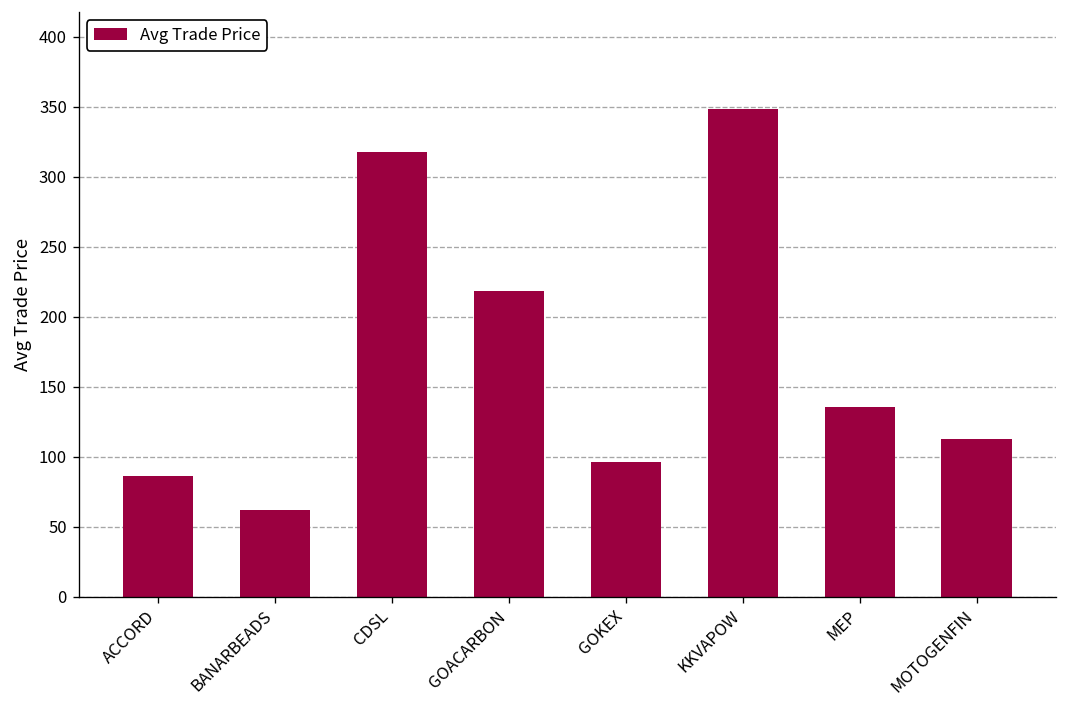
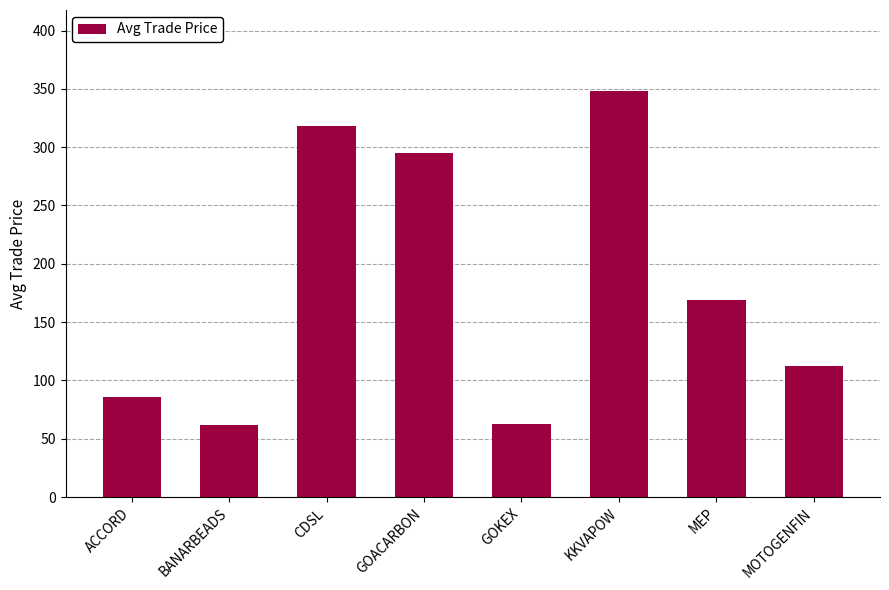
  {
    "ACCORD": 86,
    "BANARBEADS": 62,
    "CDSL": 318,
-   "GOACARBON": 218,
-   "GOKEX": 96,
+   "GOACARBON": 295,
+   "GOKEX": 63,
    "KKVAPOW": 348,
-   "MEP": 136,
+   "MEP": 169,
    "MOTOGENFIN": 113
  }
